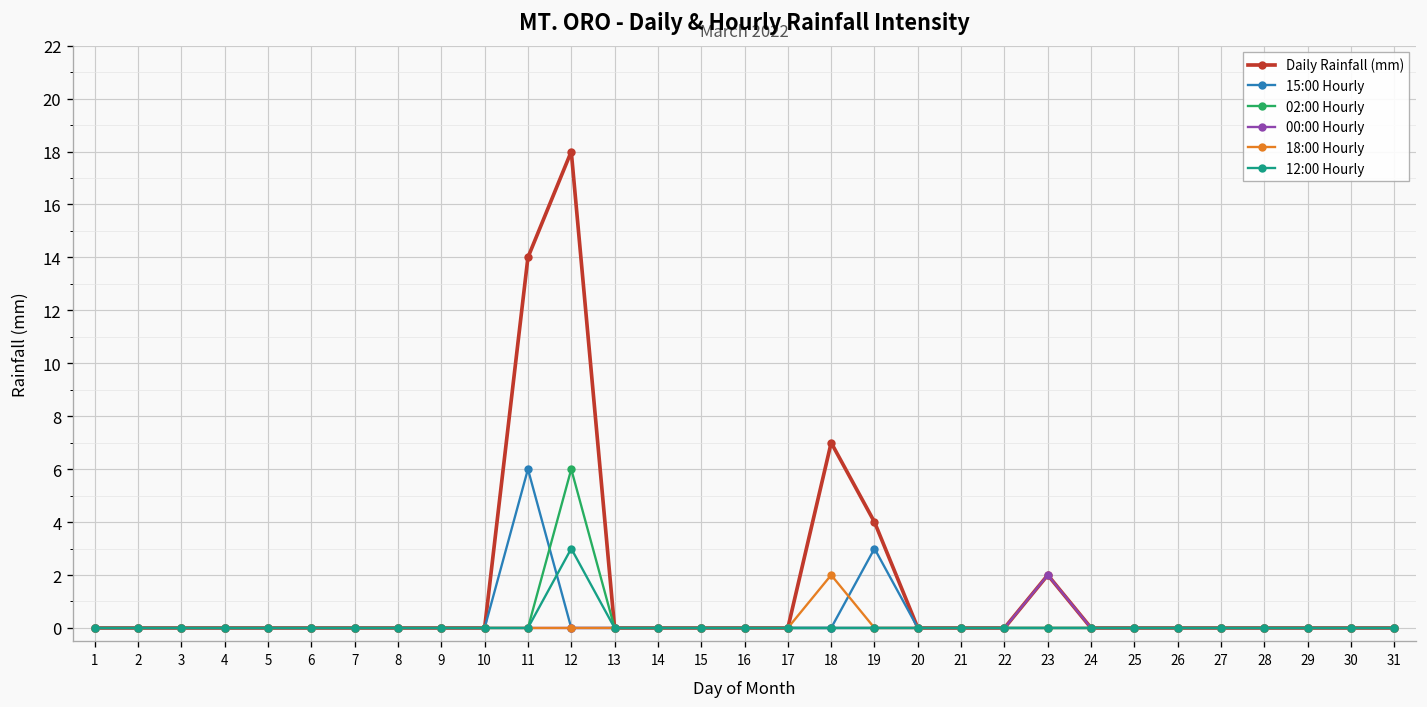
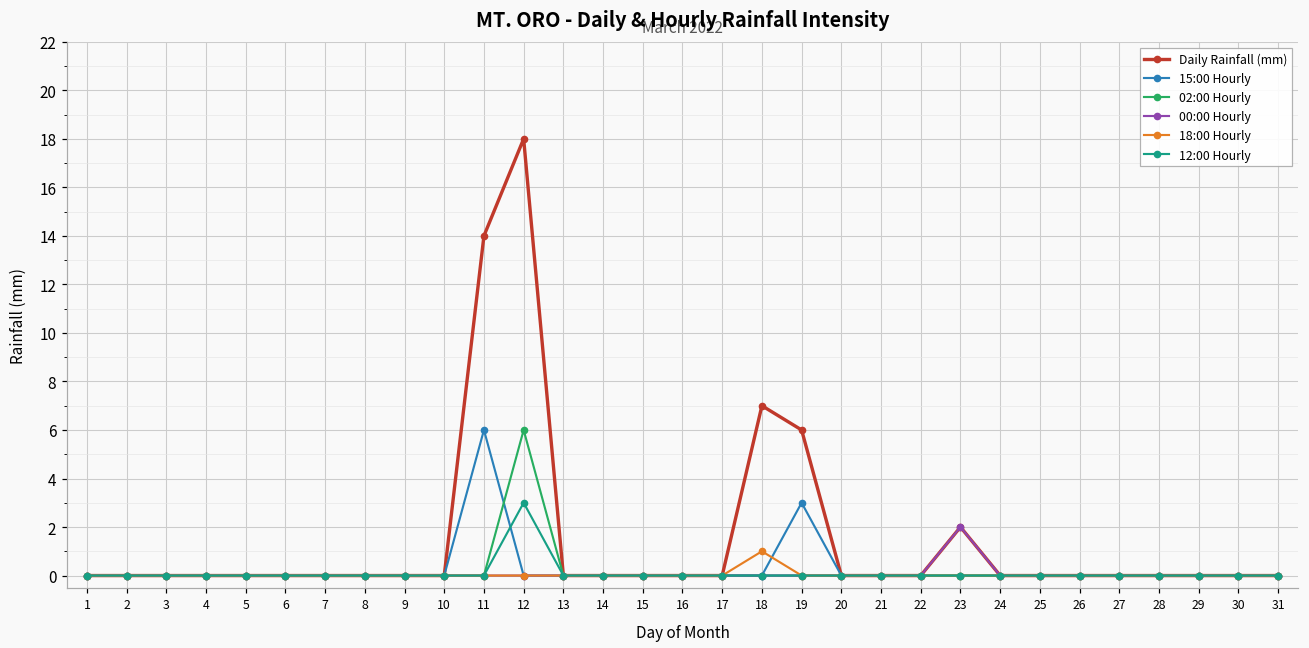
  {
    "Daily Rainfall (mm)": {
      "11": 14,
      "12": 18,
      "18": 7,
-     "19": 4
+     "19": 6
    },
    "15:00 Hourly": {
      "11": 6,
      "19": 3
    },
    "18:00 Hourly": {
-     "18": 2
+     "18": 1
    }
  }
